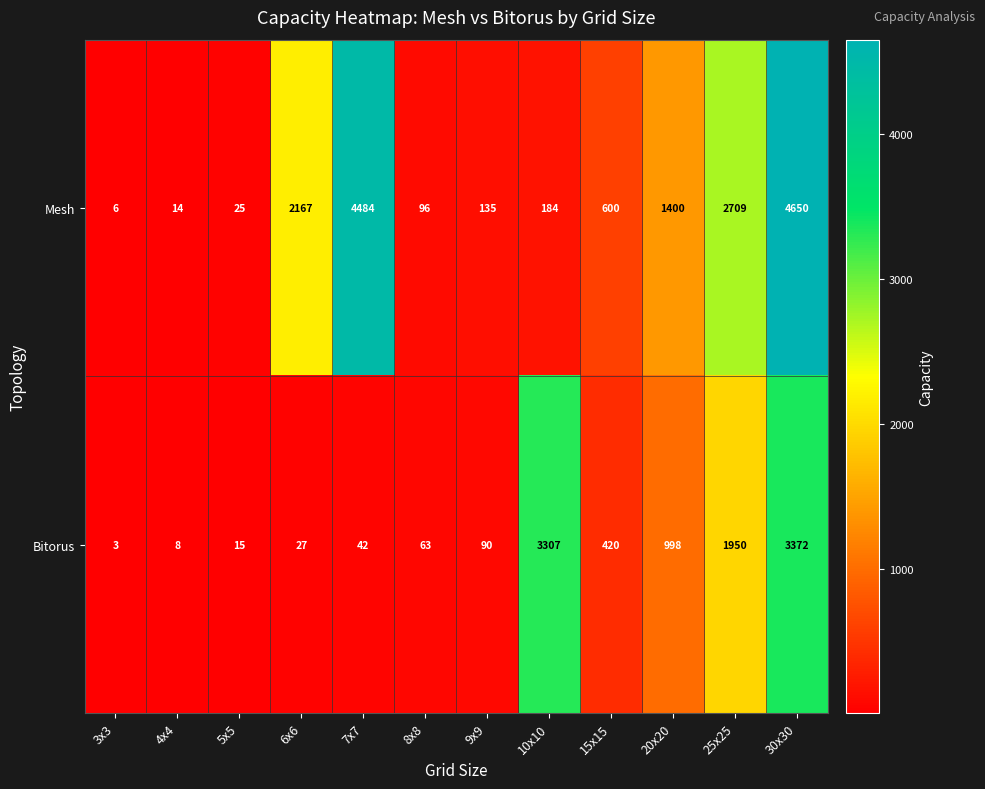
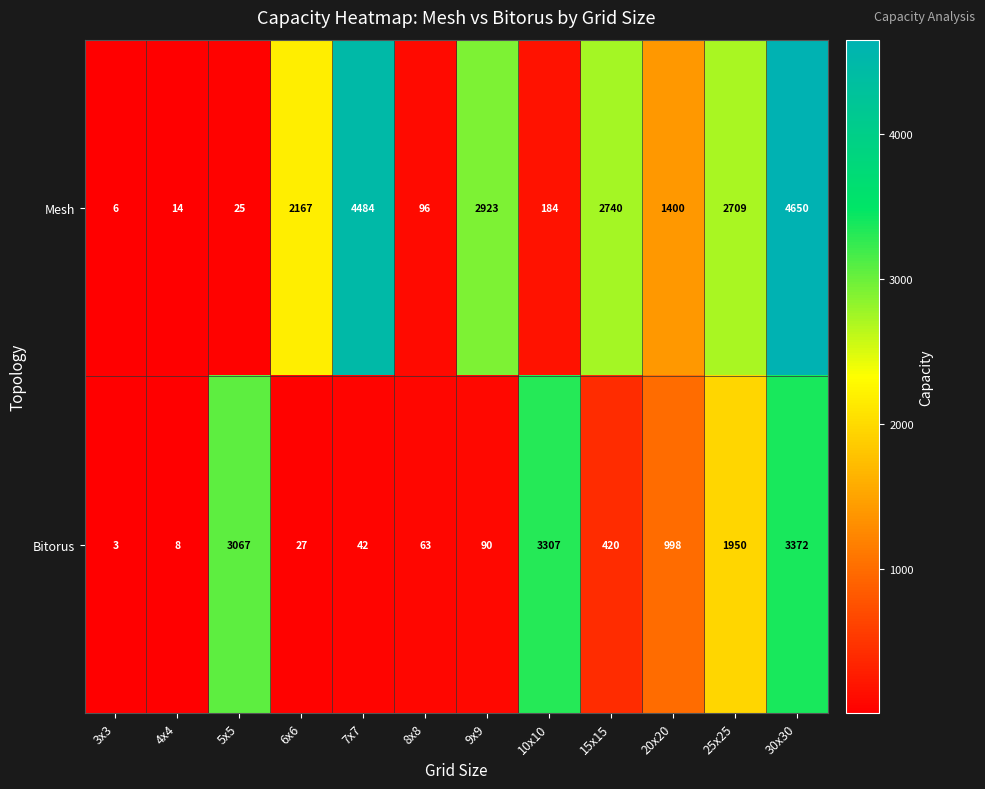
  {
    "Mesh": {
      "3x3": 6,
      "4x4": 14,
      "5x5": 25,
      "6x6": 2167,
      "7x7": 4484,
      "8x8": 96,
-     "9x9": 135,
+     "9x9": 2923,
      "10x10": 184,
-     "15x15": 600,
+     "15x15": 2740,
      "20x20": 1400,
      "25x25": 2709,
      "30x30": 4650
    },
    "Bitorus": {
      "3x3": 3,
      "4x4": 8,
-     "5x5": 15,
+     "5x5": 3067,
      "6x6": 27,
      "7x7": 42,
      "8x8": 63,
      "9x9": 90,
      "10x10": 3307,
      "15x15": 420,
      "20x20": 998,
      "25x25": 1950,
      "30x30": 3372
    }
  }
